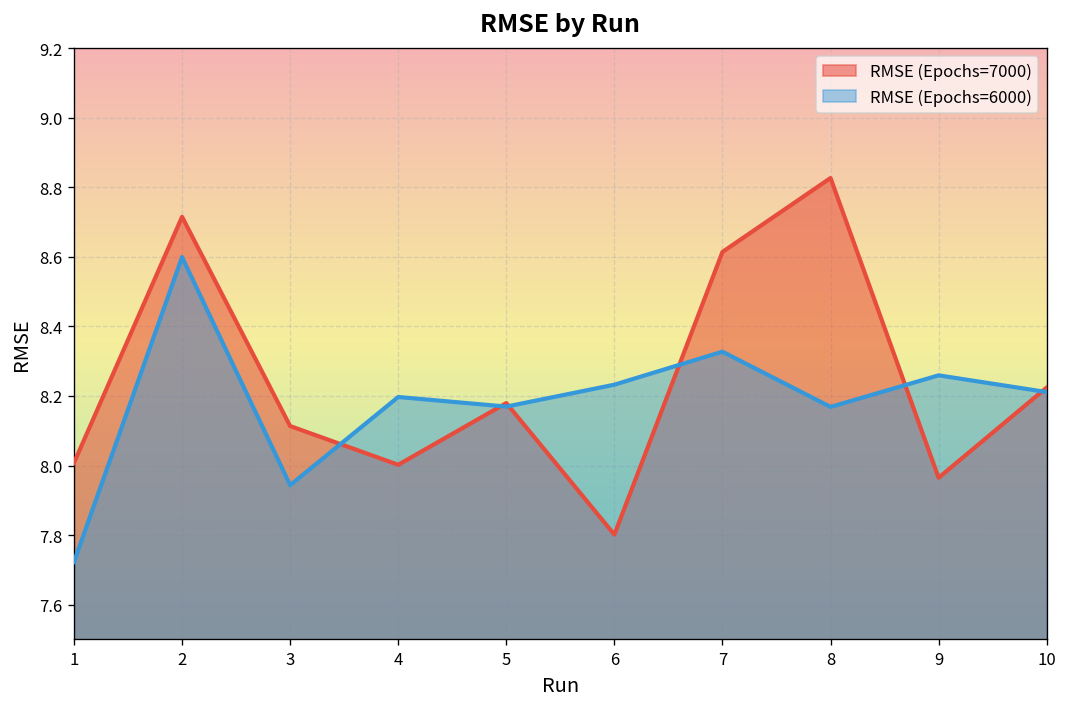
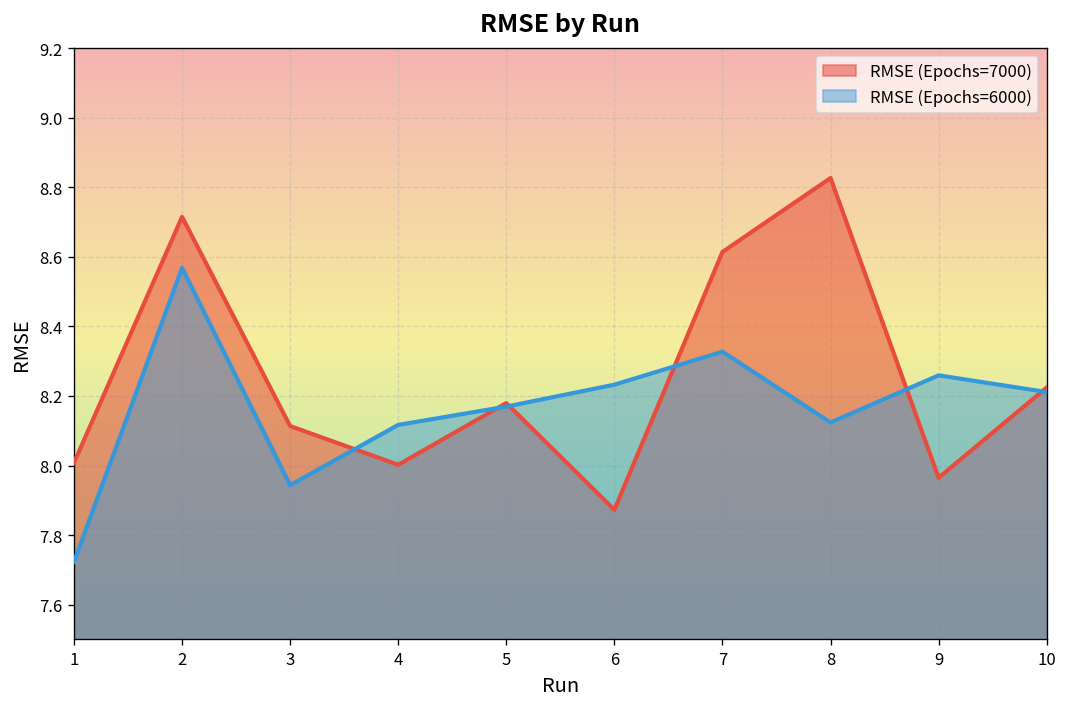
  {
    "RMSE (Epochs=7000)": {
      "1": 8.01,
      "2": 8.71,
      "3": 8.11,
      "4": 8.00,
      "5": 8.18,
-     "6": 7.80,
+     "6": 7.87,
      "7": 8.61,
      "8": 8.83,
      "9": 7.96,
      "10": 8.22
    },
    "RMSE (Epochs=6000)": {
      "1": 7.72,
-     "2": 8.60,
+     "2": 8.57,
      "3": 7.94,
-     "4": 8.20,
+     "4": 8.12,
      "5": 8.17,
      "6": 8.23,
      "7": 8.33,
-     "8": 8.17,
+     "8": 8.12,
      "9": 8.26,
      "10": 8.21
    }
  }
